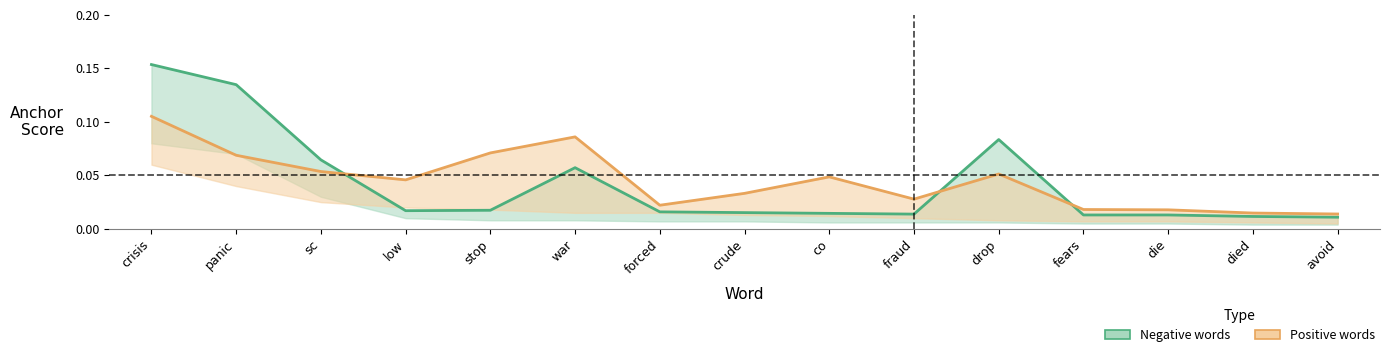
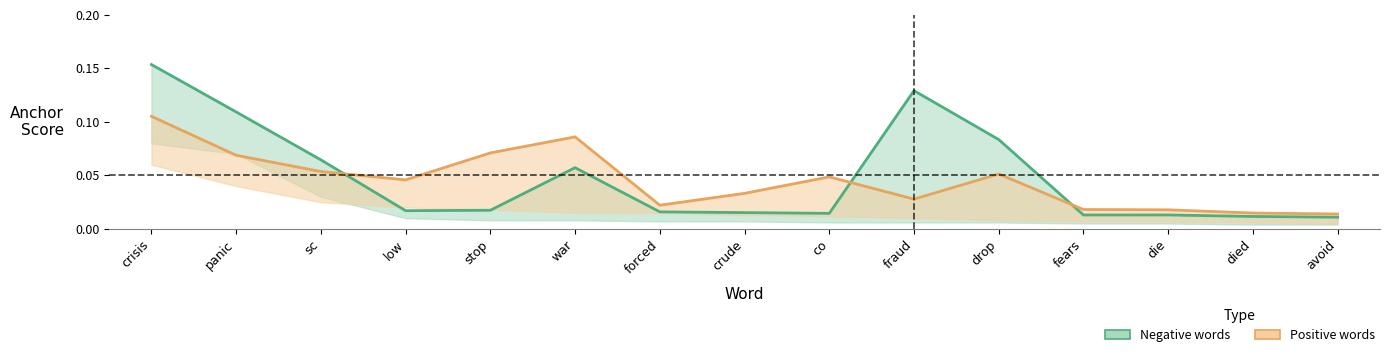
  {
    "Negative words": {
      "crisis": 0.154,
-     "panic": 0.135,
+     "panic": 0.109,
      "sc": 0.065,
      "low": 0.017,
      "stop": 0.017,
      "war": 0.057,
      "forced": 0.016,
      "crude": 0.015,
      "co": 0.015,
-     "fraud": 0.014,
+     "fraud": 0.129,
      "drop": 0.084,
      "fears": 0.013,
      "die": 0.013,
      "died": 0.012,
      "avoid": 0.011
    },
    "Positive words": {
      "crisis": 0.105,
      "panic": 0.069,
      "sc": 0.054,
      "low": 0.046,
      "stop": 0.071,
      "war": 0.086,
      "forced": 0.022,
      "crude": 0.033,
      "co": 0.049,
      "fraud": 0.028,
      "drop": 0.051,
      "fears": 0.018,
      "die": 0.018,
      "died": 0.015,
      "avoid": 0.014
    }
  }
